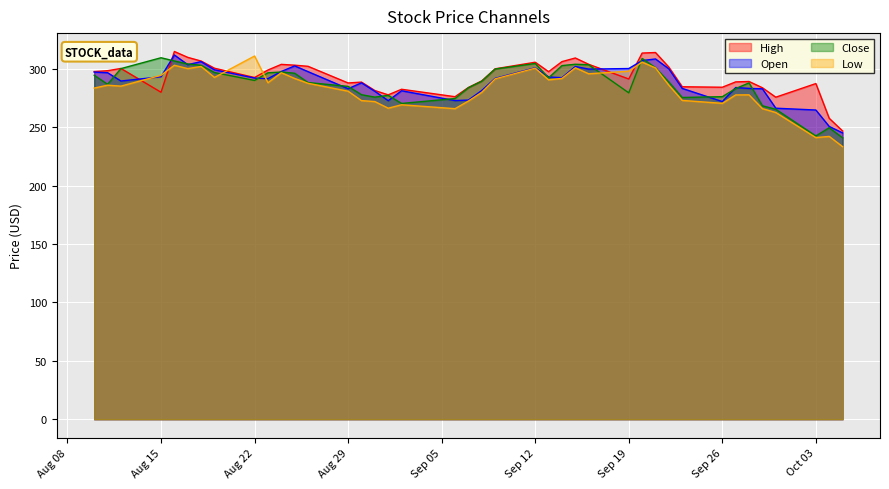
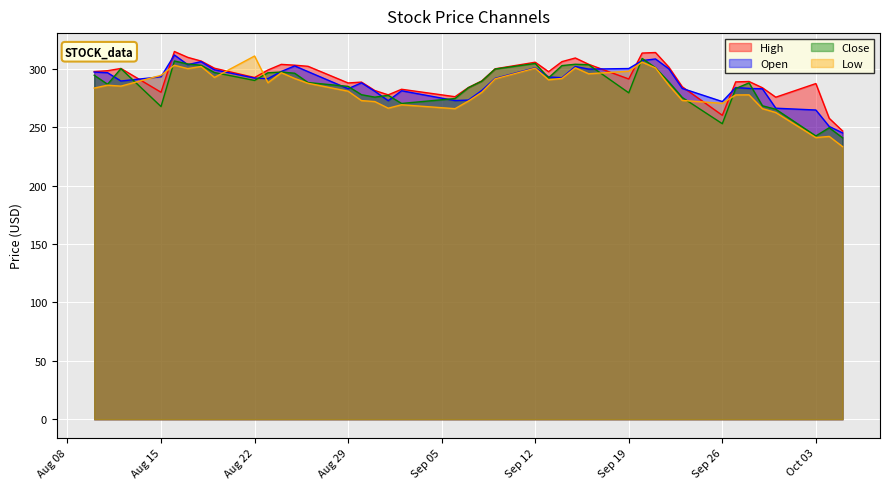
  {
    "High": {
      "Aug 15": 280,
      "Aug 29": 288,
      "Sep 19": 291,
-     "Sep 26": 284,
+     "Sep 26": 260,
      "Oct 03": 287
    },
    "Open": {
      "Sep 19": 300,
      "Oct 03": 265
    },
    "Close": {
-     "Aug 15": 309,
+     "Aug 15": 268,
      "Sep 19": 279,
-     "Sep 26": 276
+     "Sep 26": 253
    },
    "Low": {
      "Aug 22": 311,
      "Sep 19": 298
    }
  }
